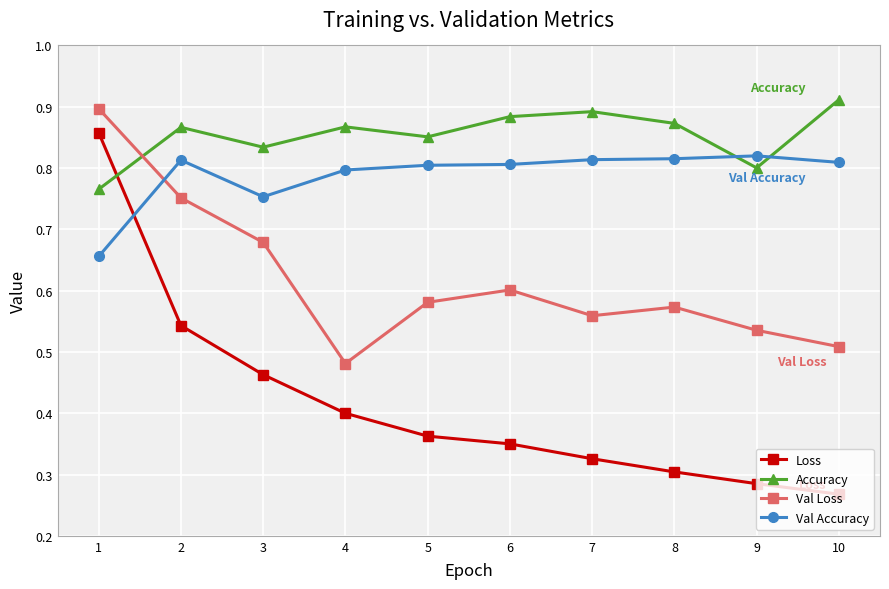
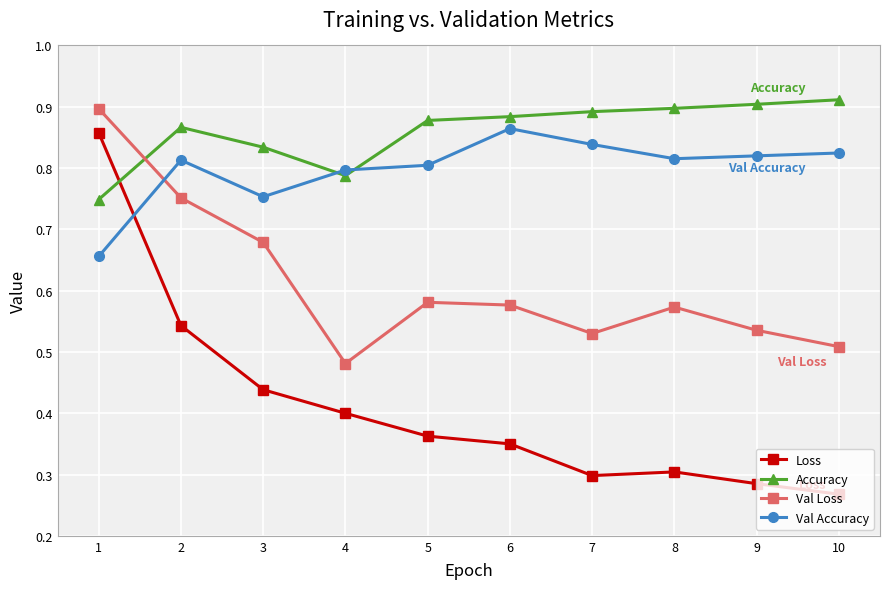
  {
    "Loss": {
      "1": 0.86,
      "2": 0.54,
-     "3": 0.46,
+     "3": 0.44,
      "4": 0.40,
      "5": 0.36,
      "6": 0.35,
-     "7": 0.33,
+     "7": 0.30,
      "8": 0.30
    },
    "Accuracy": {
-     "1": 0.77,
+     "1": 0.75,
      "2": 0.87,
      "3": 0.83,
-     "4": 0.87,
-     "5": 0.85,
+     "4": 0.79,
+     "5": 0.88,
      "6": 0.88,
      "7": 0.89,
-     "8": 0.87,
-     "9": 0.80,
+     "8": 0.90,
+     "9": 0.90,
      "10": 0.91
    },
    "Val Loss": {
      "1": 0.90,
      "2": 0.75,
      "3": 0.68,
      "4": 0.48,
      "5": 0.58,
-     "6": 0.60,
-     "7": 0.56,
+     "6": 0.58,
+     "7": 0.53,
      "8": 0.57,
      "9": 0.54,
      "10": 0.51
    },
    "Val Accuracy": {
      "1": 0.66,
      "2": 0.81,
      "3": 0.75,
      "4": 0.80,
      "5": 0.80,
-     "6": 0.81,
-     "7": 0.81,
+     "6": 0.86,
+     "7": 0.84,
      "8": 0.82,
      "9": 0.82,
-     "10": 0.81
+     "10": 0.82
    }
  }
